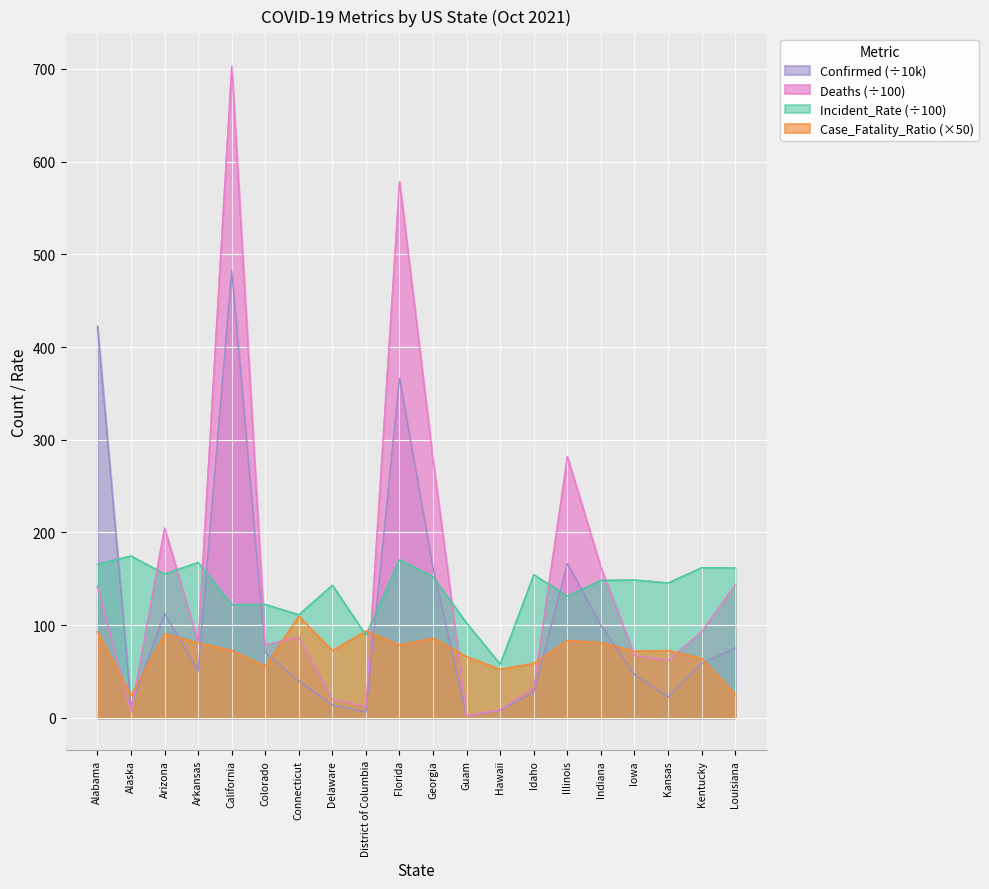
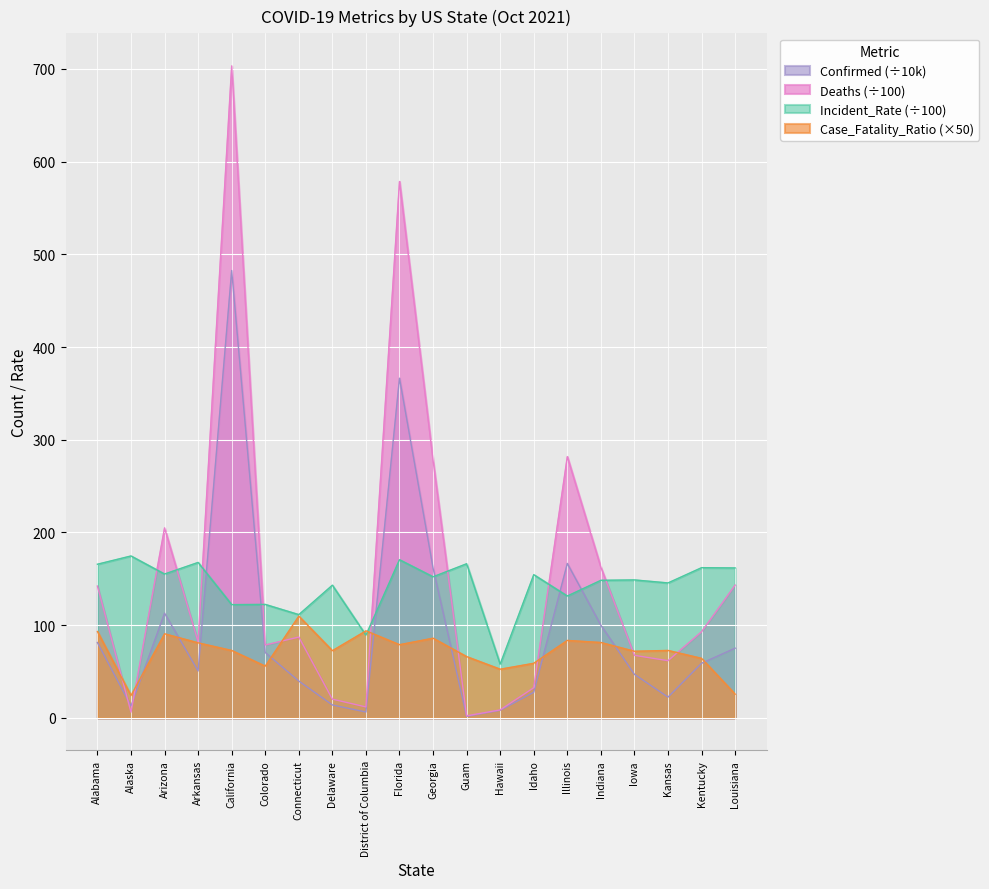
  {
    "Confirmed (÷10k)": {
-     "Alabama": 420,
+     "Alabama": 80,
      "Alaska": 10,
      "Arizona": 110,
      "Arkansas": 50,
      "California": 480,
      "Colorado": 70,
      "Connecticut": 40,
      "Delaware": 10,
      "District of Columbia": 10,
      "Florida": 370,
      "Georgia": 160,
      "Idaho": 30,
      "Illinois": 170,
      "Indiana": 100,
      "Iowa": 50,
      "Kansas": 20,
      "Kentucky": 60,
      "Louisiana": 80
    },
    "Deaths (÷100)": {
      "Alabama": 140,
      "Alaska": 10,
      "Arizona": 200,
      "California": 700,
      "Colorado": 80,
      "Connecticut": 90,
      "Delaware": 20,
      "District of Columbia": 10,
      "Florida": 580,
      "Georgia": 280,
      "Idaho": 30,
      "Illinois": 280,
      "Indiana": 160,
      "Iowa": 70,
      "Kansas": 60,
      "Kentucky": 90,
      "Louisiana": 140
    },
    "Incident_Rate (÷100)": {
      "Alabama": 170,
      "Alaska": 170,
      "Arizona": 160,
      "Arkansas": 170,
      "California": 120,
      "Colorado": 120,
      "Delaware": 140,
      "District of Columbia": 90,
      "Florida": 170,
      "Georgia": 150,
-     "Guam": 100,
+     "Guam": 170,
      "Hawaii": 60,
      "Idaho": 150,
      "Illinois": 130,
      "Indiana": 150,
      "Iowa": 150,
      "Kansas": 150,
      "Kentucky": 160,
      "Louisiana": 160
    },
    "Case_Fatality_Ratio (×50)": {
      "Alabama": 90,
      "Alaska": 20,
      "Arizona": 90,
      "California": 70,
      "Colorado": 60,
      "Delaware": 70,
      "District of Columbia": 90,
      "Florida": 80,
      "Georgia": 90,
      "Guam": 70,
      "Hawaii": 50,
      "Idaho": 60,
      "Illinois": 80,
      "Indiana": 80,
      "Iowa": 70,
      "Kansas": 70,
      "Kentucky": 60,
      "Louisiana": 30
    }
  }
